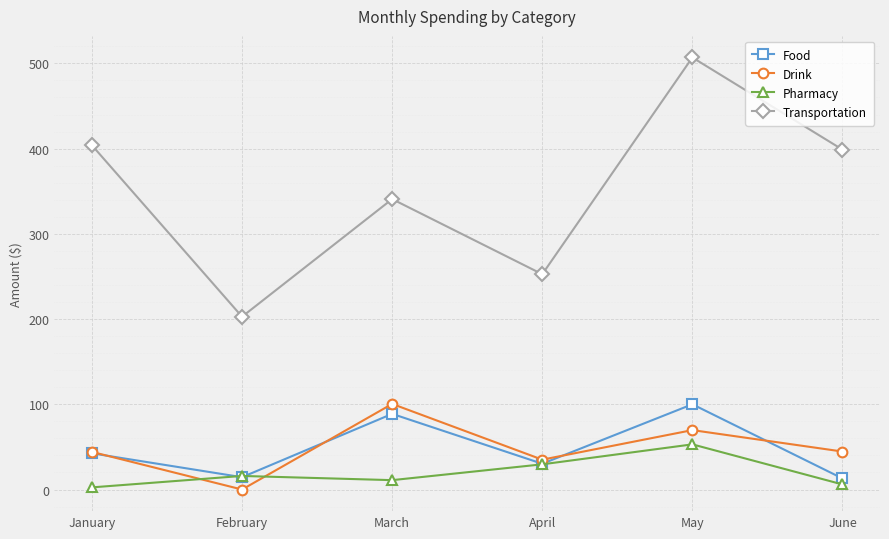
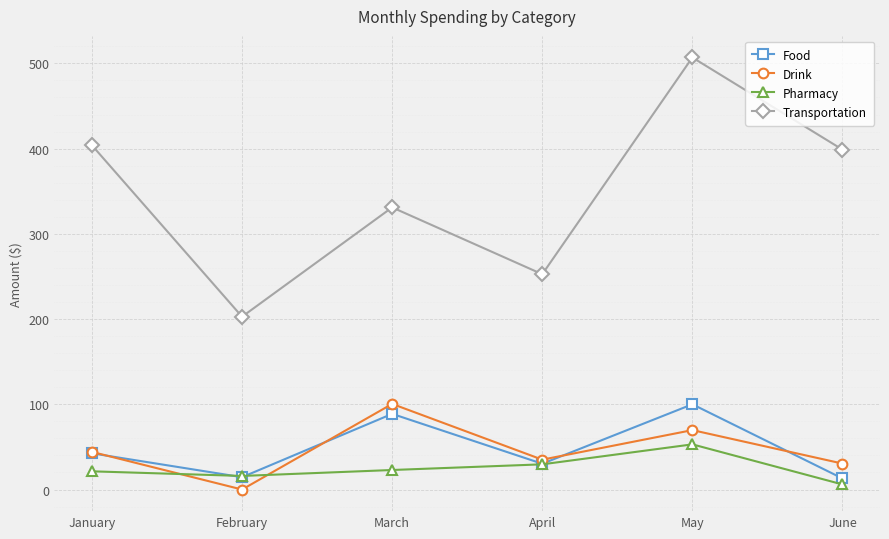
  {
    "Food": {
      "March": 90,
      "May": 100,
      "June": 10
    },
    "Drink": {
      "February": 0,
      "March": 100,
      "April": 40,
      "May": 70,
-     "June": 40
+     "June": 30
    },
    "Pharmacy": {
-     "January": 0,
-     "March": 10,
+     "January": 20,
+     "March": 20,
      "May": 50,
      "June": 10
    },
    "Transportation": {
      "January": 400,
      "February": 200,
-     "March": 340,
+     "March": 330,
      "April": 250,
      "May": 510,
      "June": 400
    }
  }
